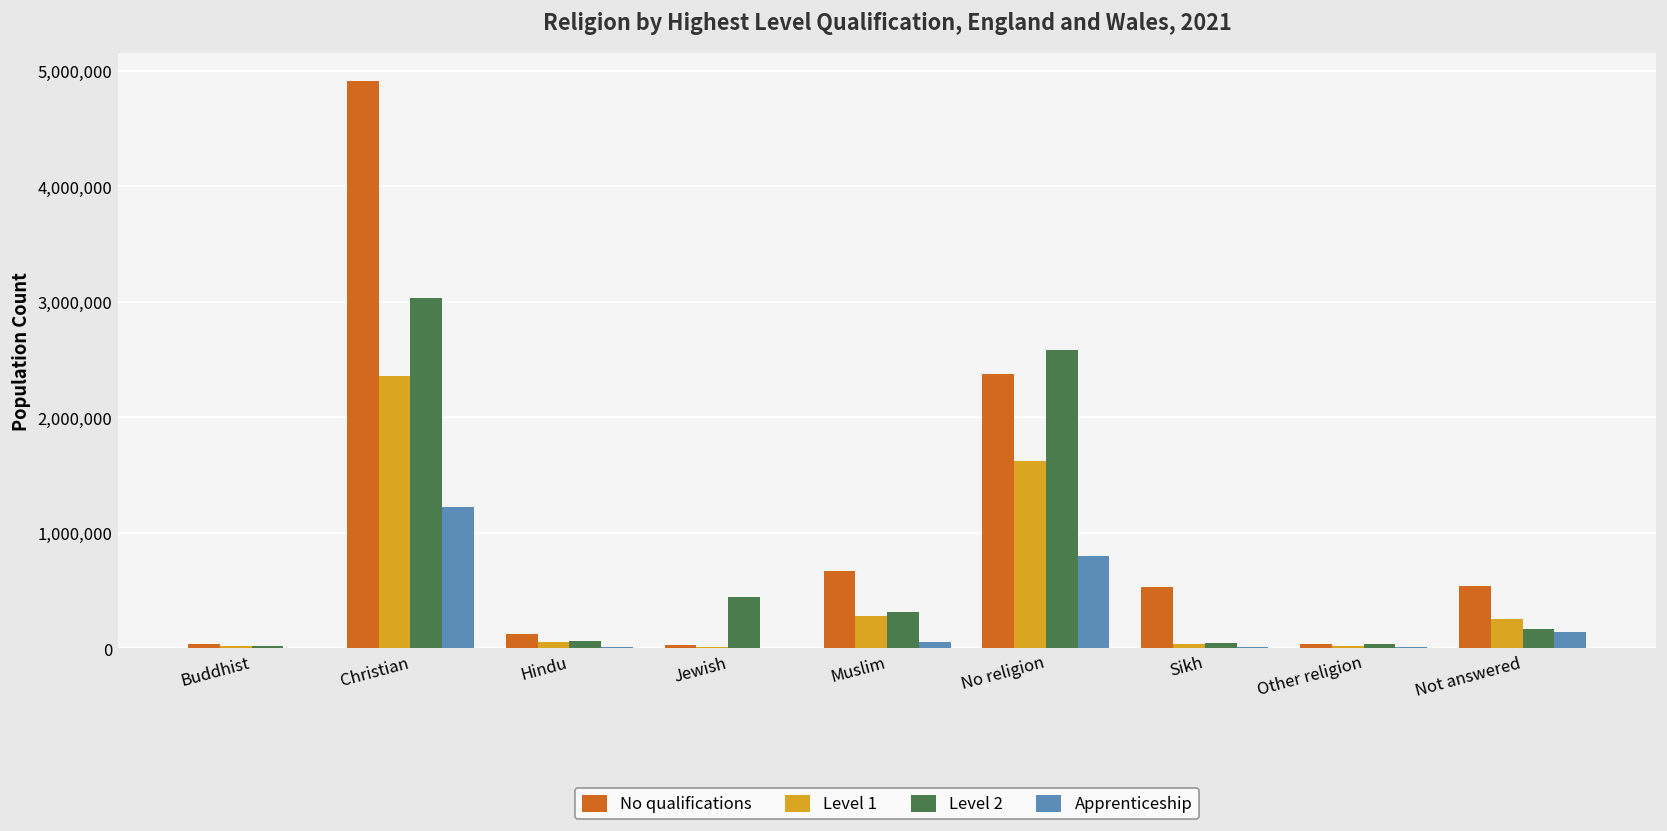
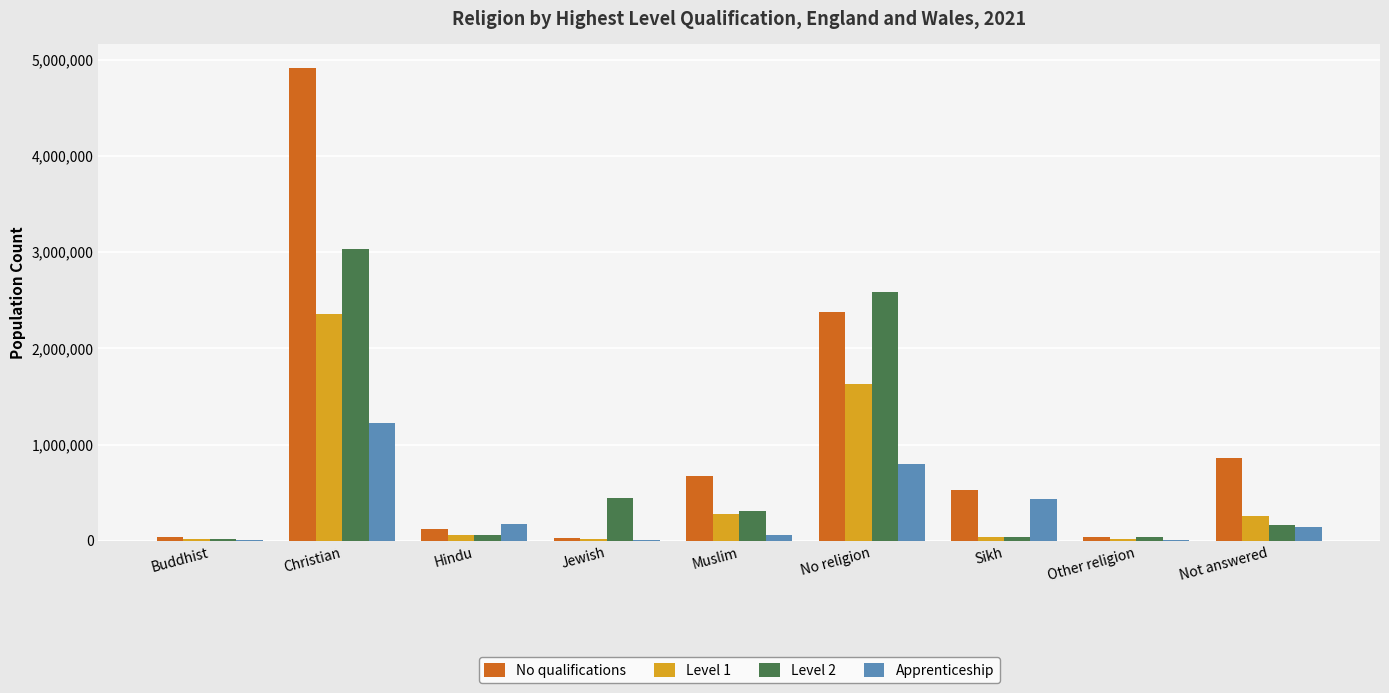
  {
    "No qualifications": {
      "Buddhist": "0",
      "Christian": "4,900,000",
      "Hindu": "100,000",
      "Jewish": "0",
      "Muslim": "700,000",
      "No religion": "2,400,000",
      "Sikh": "500,000",
      "Other religion": "0",
-     "Not answered": "500,000"
+     "Not answered": "900,000"
    },
    "Level 1": {
      "Christian": "2,400,000",
      "Hindu": "100,000",
      "Muslim": "300,000",
      "No religion": "1,600,000",
      "Sikh": "0",
      "Not answered": "300,000"
    },
    "Level 2": {
      "Christian": "3,000,000",
      "Hindu": "100,000",
      "Jewish": "400,000",
      "Muslim": "300,000",
      "No religion": "2,600,000",
      "Sikh": "0",
      "Other religion": "0",
      "Not answered": "200,000"
    },
    "Apprenticeship": {
      "Christian": "1,200,000",
-     "Hindu": "0",
+     "Hindu": "200,000",
      "Muslim": "100,000",
      "No religion": "800,000",
-     "Sikh": "0",
+     "Sikh": "400,000",
      "Not answered": "100,000"
    }
  }
